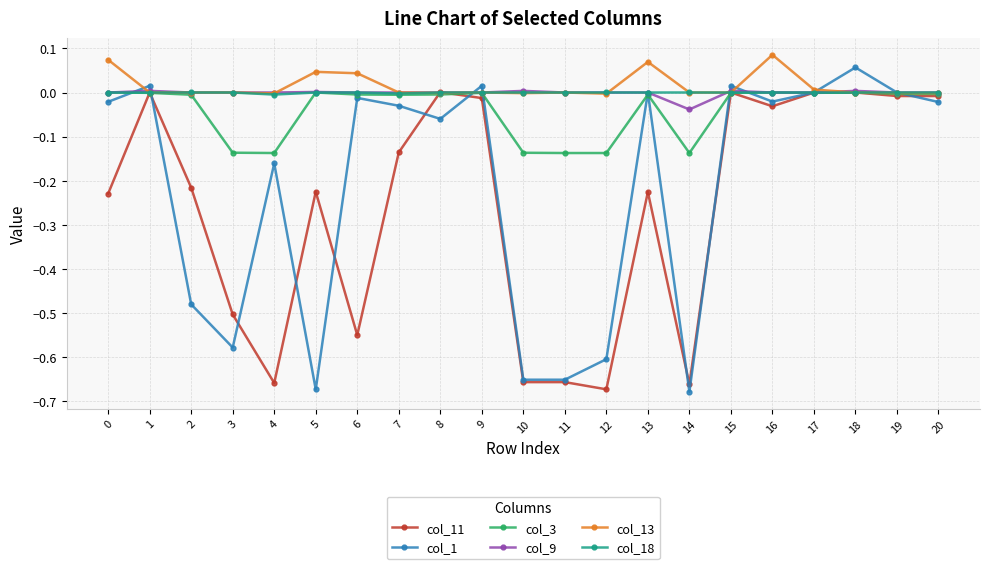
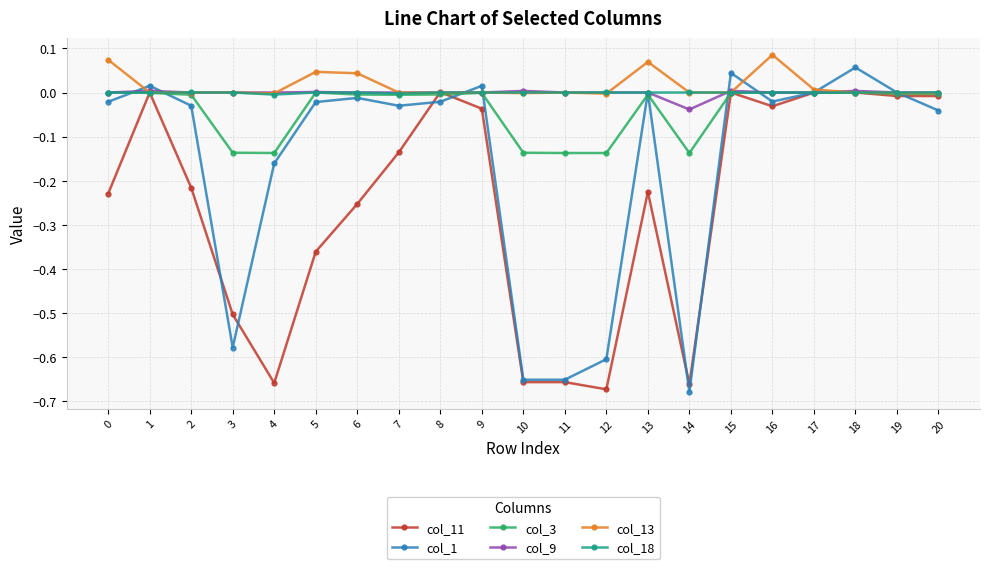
  {
    "col_11": {
      "0": -0.23,
      "2": -0.22,
      "3": -0.50,
      "4": -0.66,
-     "5": -0.23,
-     "6": -0.55,
+     "5": -0.36,
+     "6": -0.25,
      "7": -0.14,
-     "9": -0.01,
+     "9": -0.04,
      "12": -0.67,
      "13": -0.23,
      "14": -0.66,
      "16": -0.03
    },
    "col_1": {
      "0": -0.02,
      "1": 0.02,
-     "2": -0.48,
+     "2": -0.03,
      "3": -0.58,
      "4": -0.16,
-     "5": -0.67,
+     "5": -0.02,
      "6": -0.01,
      "7": -0.03,
-     "8": -0.06,
+     "8": -0.02,
      "9": 0.02,
      "12": -0.61,
      "14": -0.68,
-     "15": 0.02,
+     "15": 0.04,
      "16": -0.02,
      "18": 0.06,
-     "20": -0.02
+     "20": -0.04
    },
    "col_9": {
      "14": -0.04
    },
    "col_13": {
      "0": 0.07,
      "5": 0.05,
      "6": 0.04,
      "13": 0.07,
      "16": 0.09,
      "17": 0.01
    }
  }
